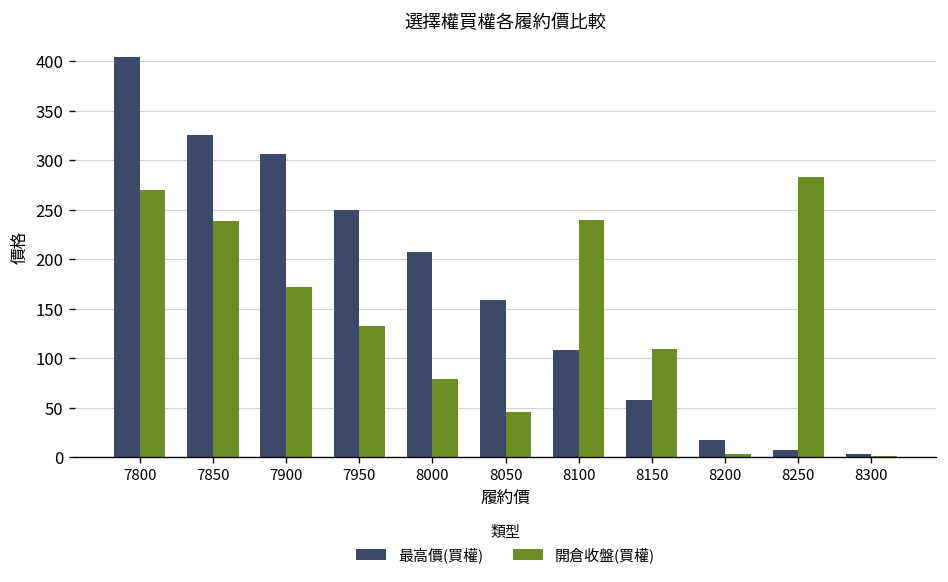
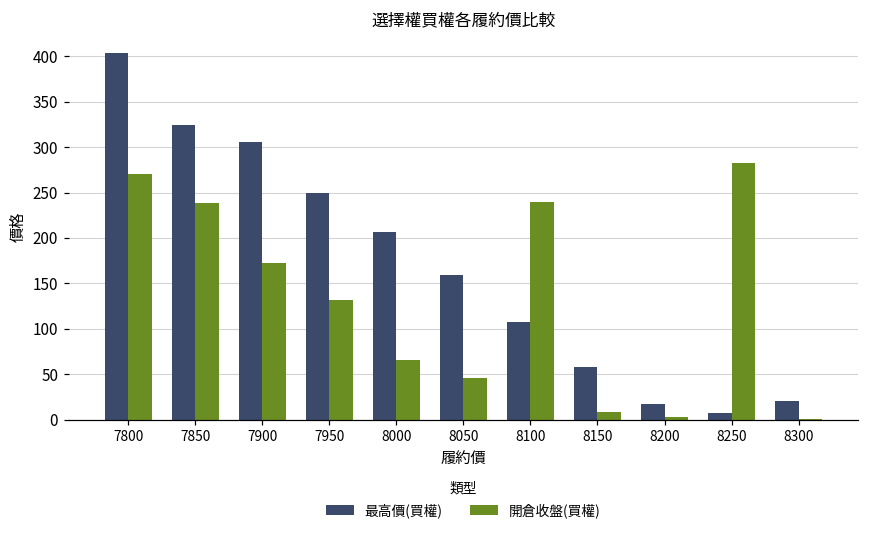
  {
    "最高價(買權)": {
      "7800": 400,
      "7850": 330,
      "7900": 310,
      "7950": 250,
      "8000": 210,
      "8050": 160,
      "8100": 110,
      "8150": 60,
      "8200": 20,
      "8250": 10,
-     "8300": 0
+     "8300": 20
    },
    "開倉收盤(買權)": {
      "7800": 270,
      "7850": 240,
      "7900": 170,
      "7950": 130,
-     "8000": 80,
+     "8000": 70,
      "8050": 50,
      "8100": 240,
-     "8150": 110,
+     "8150": 10,
      "8250": 280
    }
  }
